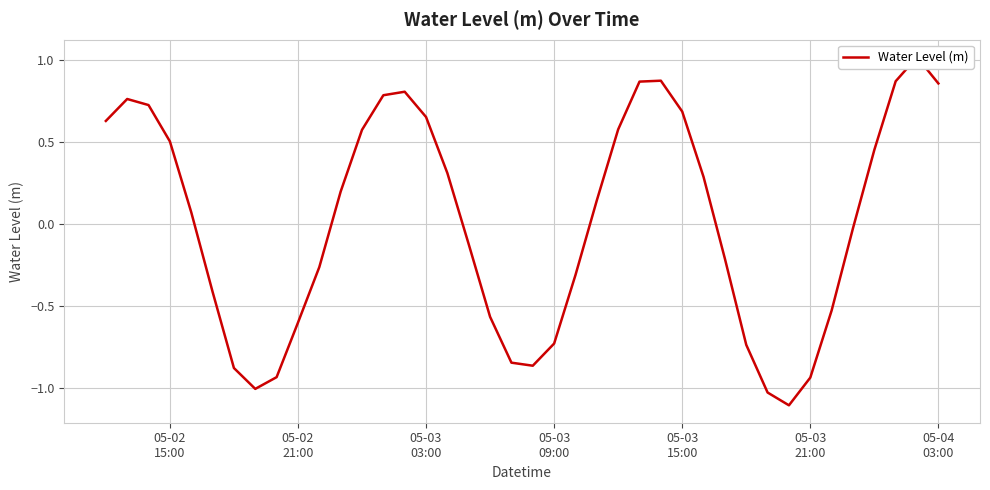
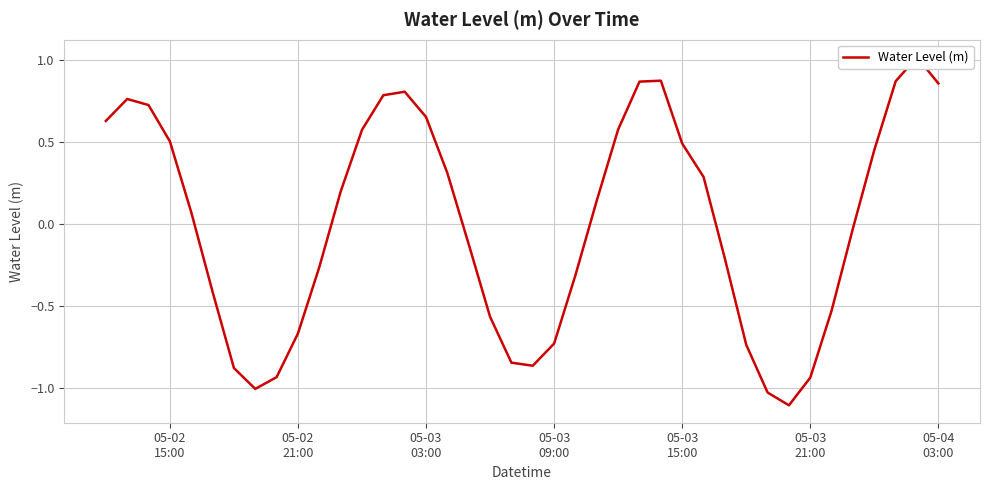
  {
    "05-02 15:00": 0.50,
-   "05-02 21:00": -0.60,
+   "05-02 21:00": -0.67,
    "05-03 03:00": 0.65,
    "05-03 09:00": -0.73,
-   "05-03 15:00": 0.69,
+   "05-03 15:00": 0.49,
    "05-03 21:00": -0.93,
    "05-04 03:00": 0.86
  }
